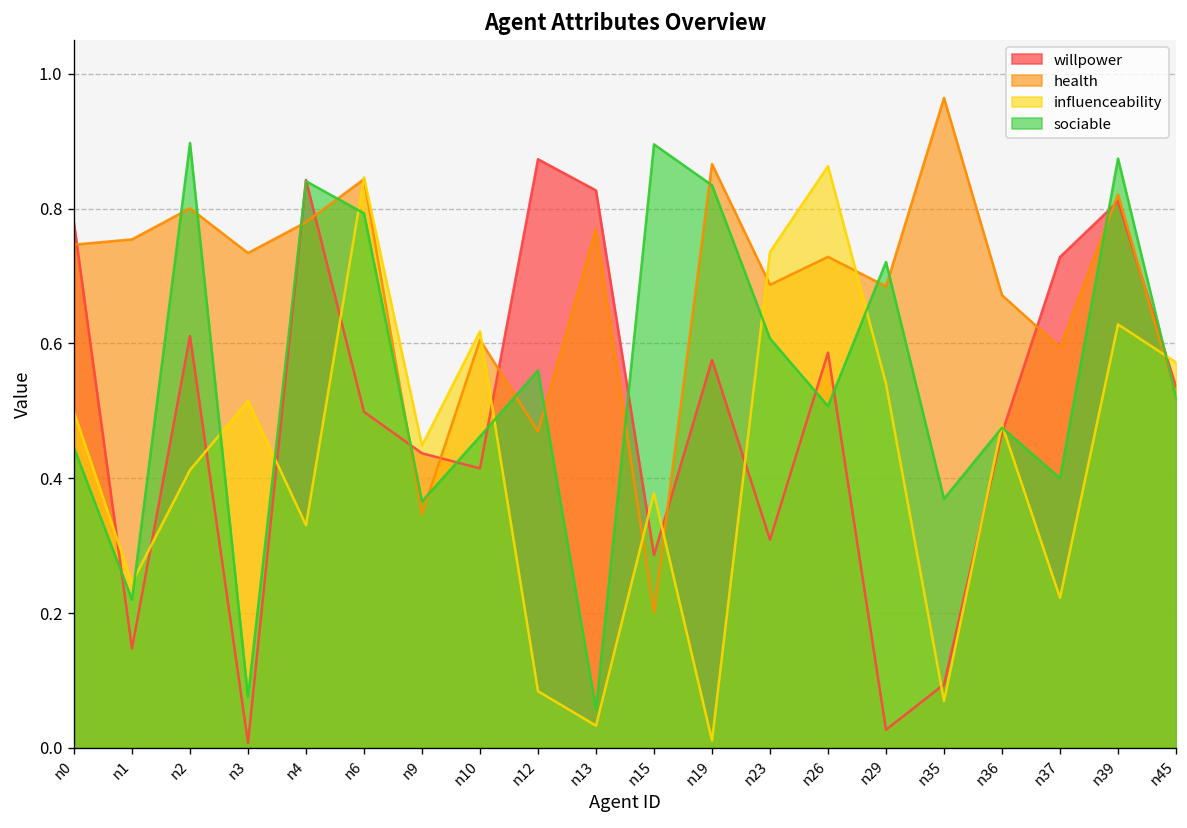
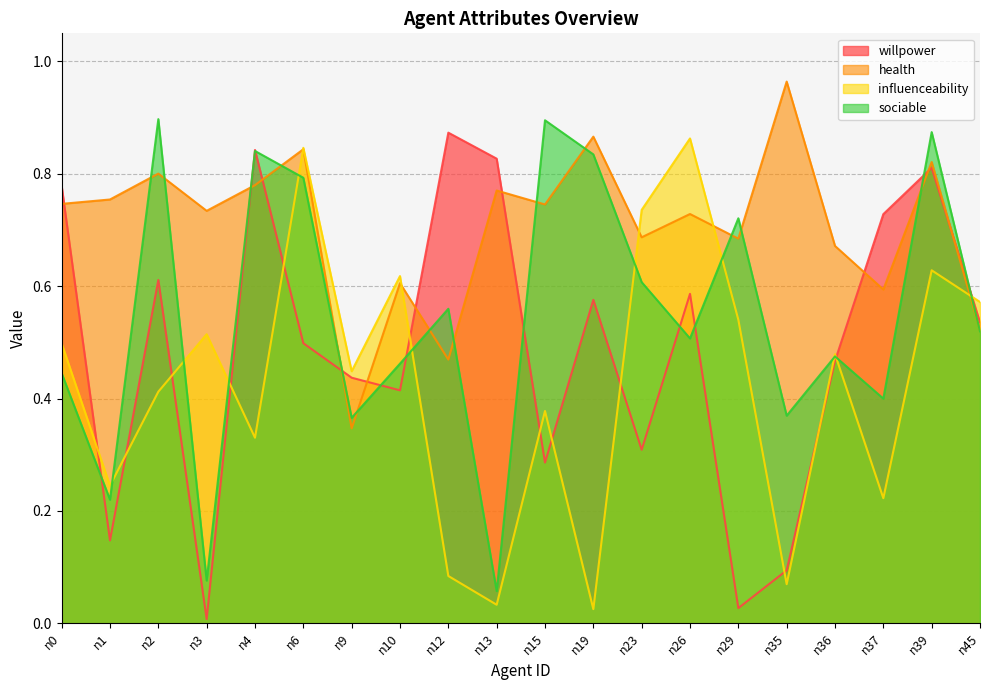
  {
    "willpower": {
      "n0": 0.78,
      "n1": 0.15,
      "n2": 0.61,
      "n3": 0.01,
      "n6": 0.50,
      "n9": 0.44,
      "n10": 0.41,
      "n12": 0.87,
      "n13": 0.83,
      "n15": 0.29,
      "n19": 0.58,
      "n23": 0.31,
      "n26": 0.59,
      "n29": 0.03,
      "n35": 0.09,
      "n36": 0.47,
      "n37": 0.73,
      "n39": 0.81,
      "n45": 0.54
    },
    "health": {
      "n0": 0.75,
      "n1": 0.75,
      "n2": 0.80,
      "n3": 0.73,
      "n4": 0.78,
      "n9": 0.35,
      "n10": 0.61,
      "n12": 0.47,
      "n13": 0.77,
-     "n15": 0.20,
+     "n15": 0.75,
      "n19": 0.87,
      "n23": 0.69,
      "n26": 0.73,
      "n29": 0.68,
      "n35": 0.96,
      "n36": 0.67,
      "n37": 0.59,
      "n39": 0.82
    },
    "influenceability": {
      "n0": 0.50,
      "n1": 0.24,
      "n2": 0.41,
      "n3": 0.51,
      "n4": 0.33,
      "n9": 0.45,
      "n10": 0.62,
      "n12": 0.08,
      "n13": 0.03,
      "n15": 0.38,
-     "n19": 0.01,
+     "n19": 0.03,
      "n23": 0.74,
      "n26": 0.86,
      "n29": 0.54,
      "n35": 0.07,
      "n37": 0.22,
      "n39": 0.63,
      "n45": 0.57
    },
    "sociable": {
      "n0": 0.45,
      "n1": 0.22,
      "n2": 0.90,
      "n3": 0.08,
      "n6": 0.79,
      "n9": 0.37,
      "n10": 0.46,
      "n12": 0.56,
      "n13": 0.06,
      "n15": 0.90,
      "n19": 0.83,
      "n23": 0.61,
      "n26": 0.51,
      "n29": 0.72,
      "n35": 0.37,
      "n37": 0.40,
      "n39": 0.87
    }
  }
